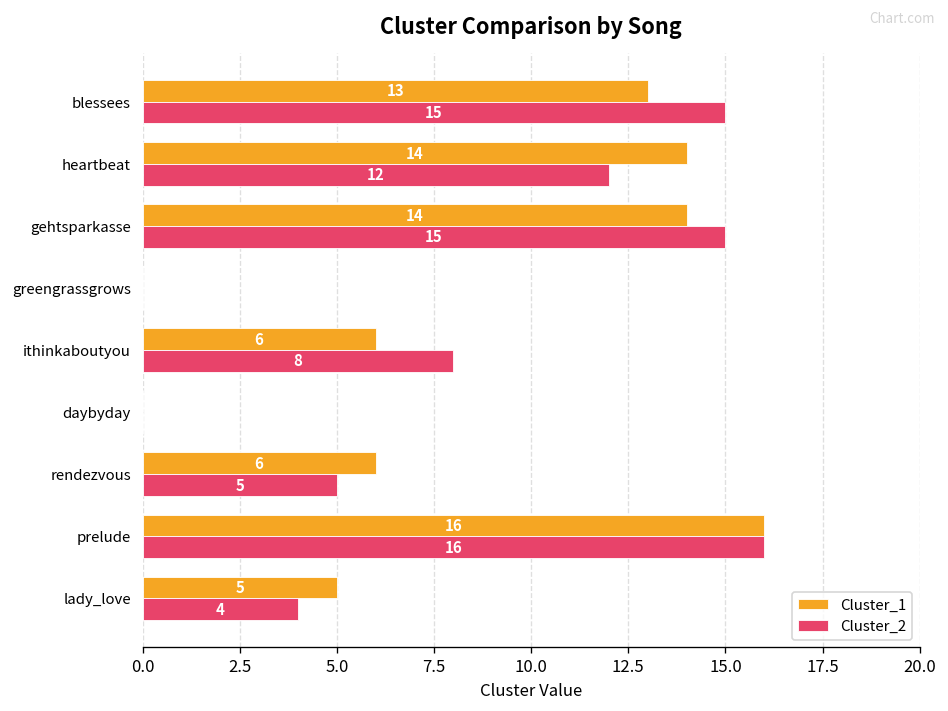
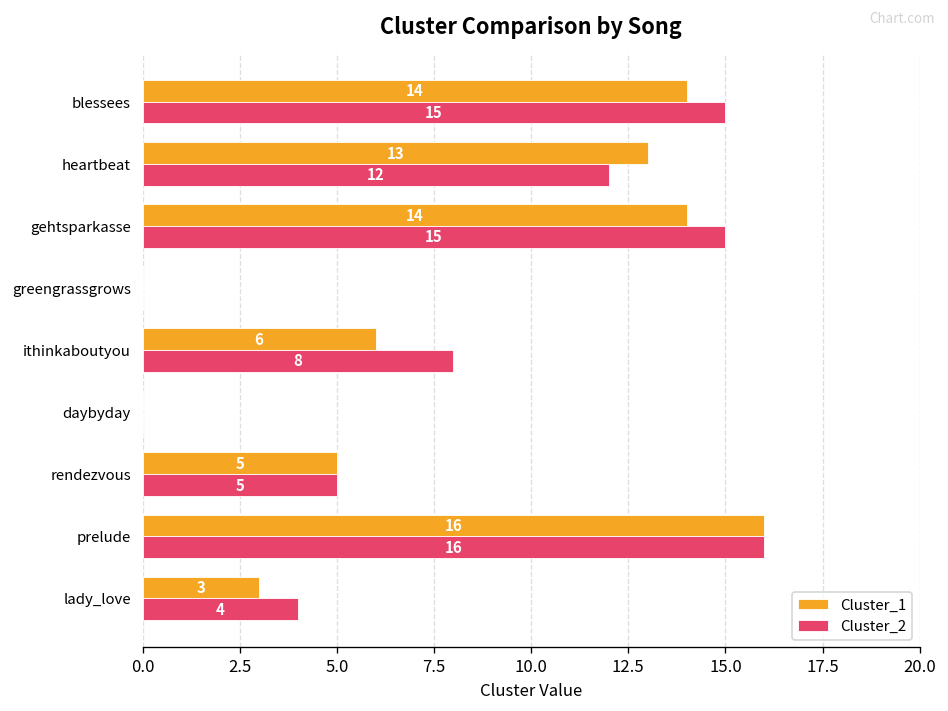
  {
    "Cluster_1": {
-     "blessees": 13,
-     "heartbeat": 14,
+     "blessees": 14,
+     "heartbeat": 13,
      "gehtsparkasse": 14,
      "ithinkaboutyou": 6,
-     "rendezvous": 6,
+     "rendezvous": 5,
      "prelude": 16,
-     "lady_love": 5
+     "lady_love": 3
    },
    "Cluster_2": {
      "blessees": 15,
      "heartbeat": 12,
      "gehtsparkasse": 15,
      "ithinkaboutyou": 8,
      "rendezvous": 5,
      "prelude": 16,
      "lady_love": 4
    }
  }
